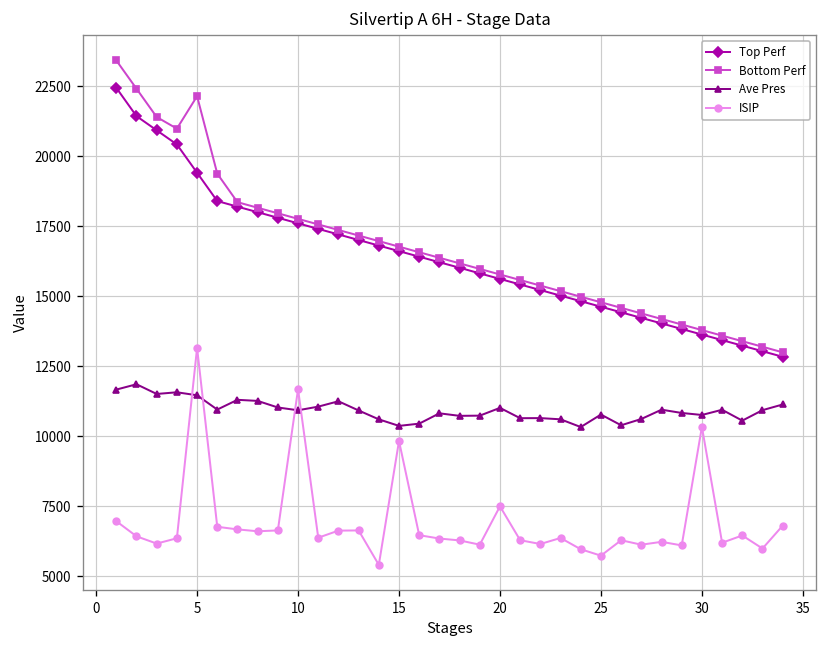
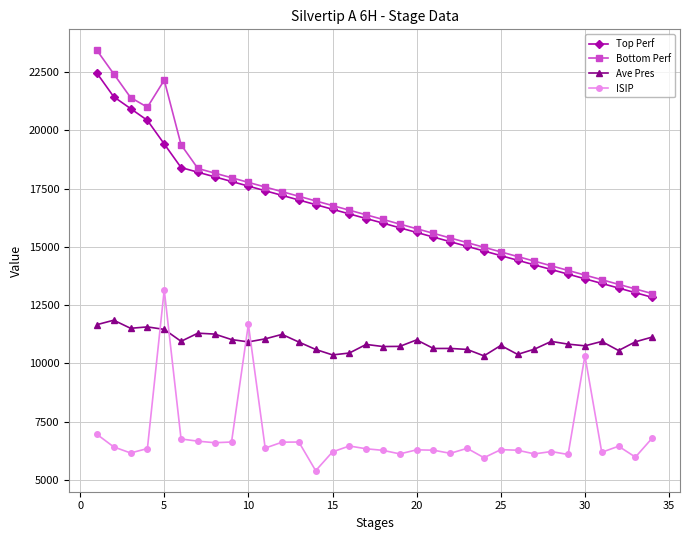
  {
    "Bottom Perf": {
      "5": 22100,
      "10": 17800,
      "15": 16800,
      "20": 15800,
      "25": 14800,
      "30": 13800
    },
    "ISIP": {
      "5": 13200,
      "10": 11700,
-     "15": 9800,
-     "20": 7500,
-     "25": 5700,
+     "15": 6200,
+     "20": 6300,
+     "25": 6300,
      "30": 10300
    }
  }
